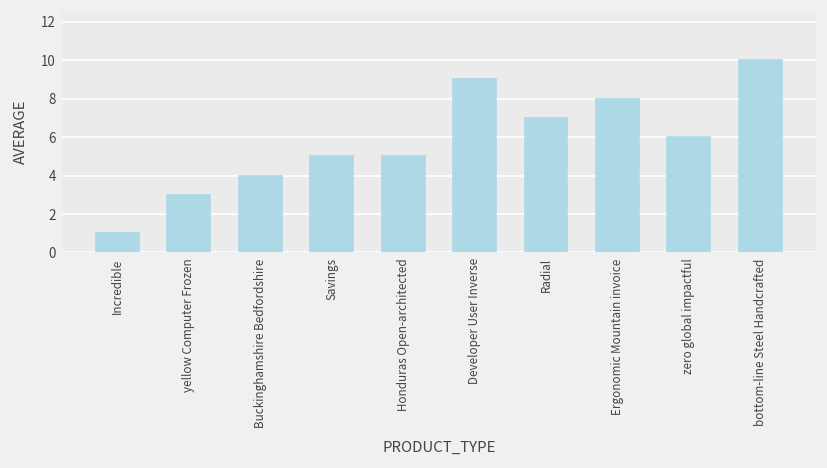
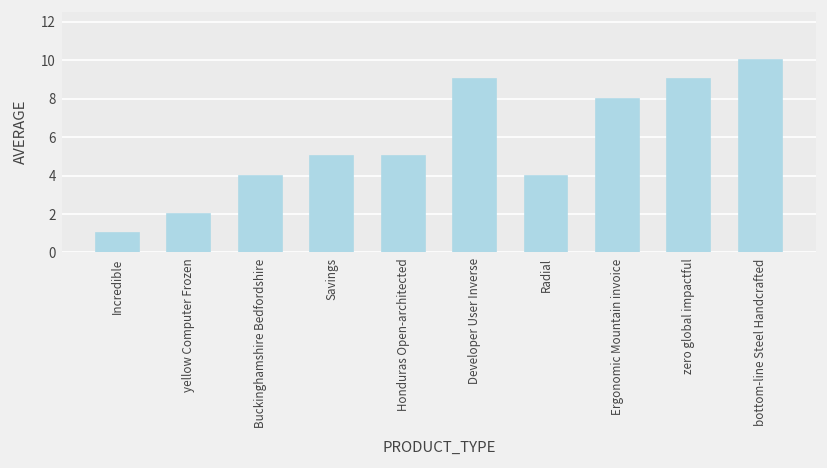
  {
    "Incredible": 1,
-   "yellow Computer Frozen": 3,
+   "yellow Computer Frozen": 2,
    "Buckinghamshire Bedfordshire": 4,
    "Savings": 5,
    "Honduras Open-architected": 5,
    "Developer User Inverse": 9,
-   "Radial": 7,
+   "Radial": 4,
    "Ergonomic Mountain invoice": 8,
-   "zero global impactful": 6,
+   "zero global impactful": 9,
    "bottom-line Steel Handcrafted": 10
  }
